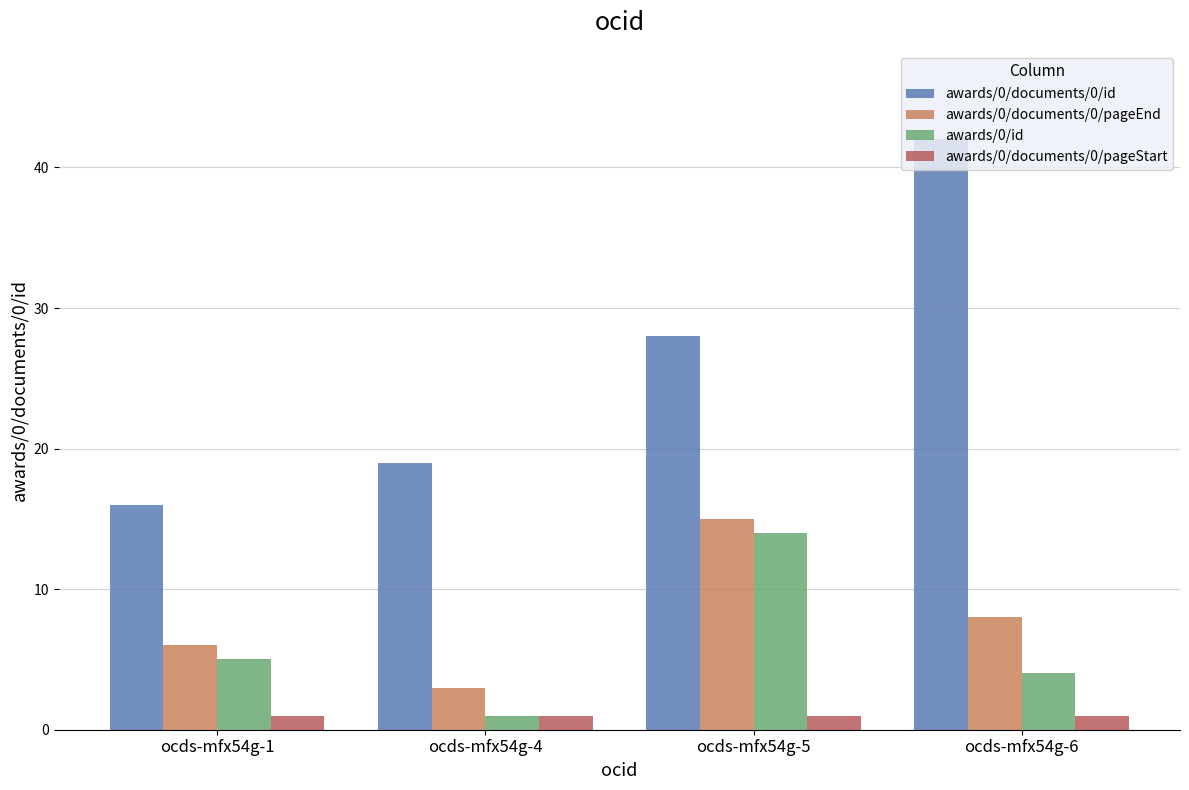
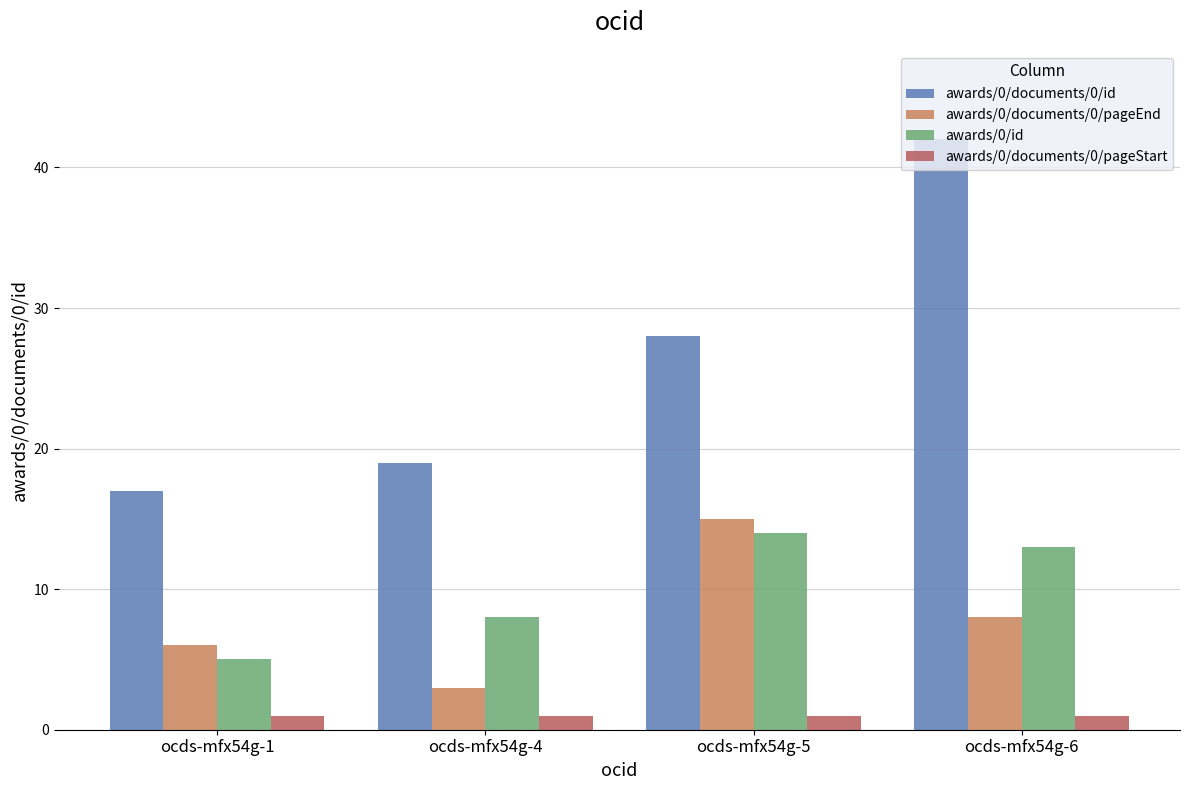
  {
    "awards/0/documents/0/id": {
-     "ocds-mfx54g-1": 16,
+     "ocds-mfx54g-1": 17,
      "ocds-mfx54g-4": 19,
      "ocds-mfx54g-5": 28
    },
    "awards/0/id": {
      "ocds-mfx54g-1": 5,
-     "ocds-mfx54g-4": 1,
+     "ocds-mfx54g-4": 8,
      "ocds-mfx54g-5": 14,
-     "ocds-mfx54g-6": 4
+     "ocds-mfx54g-6": 13
    }
  }
